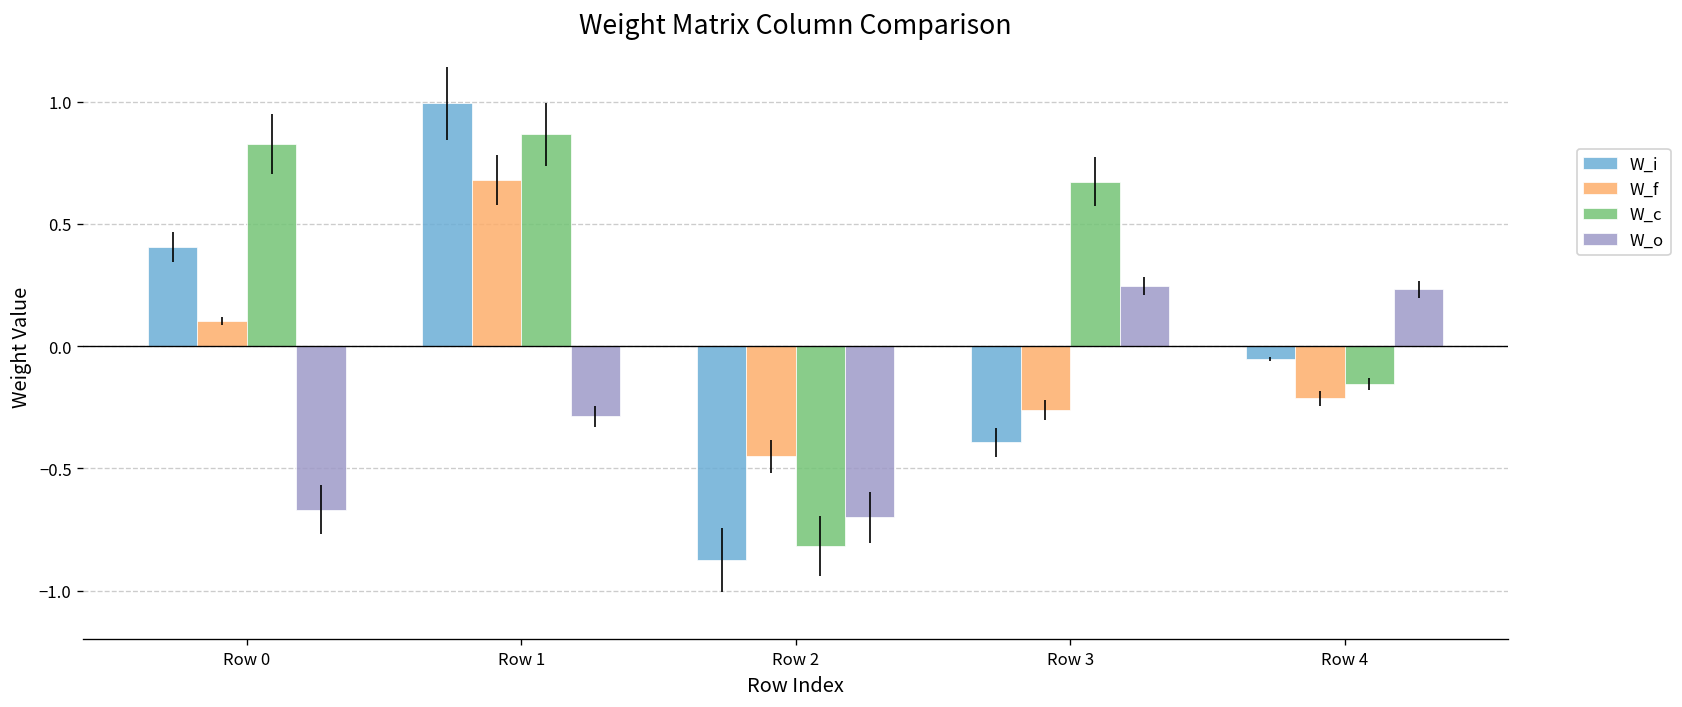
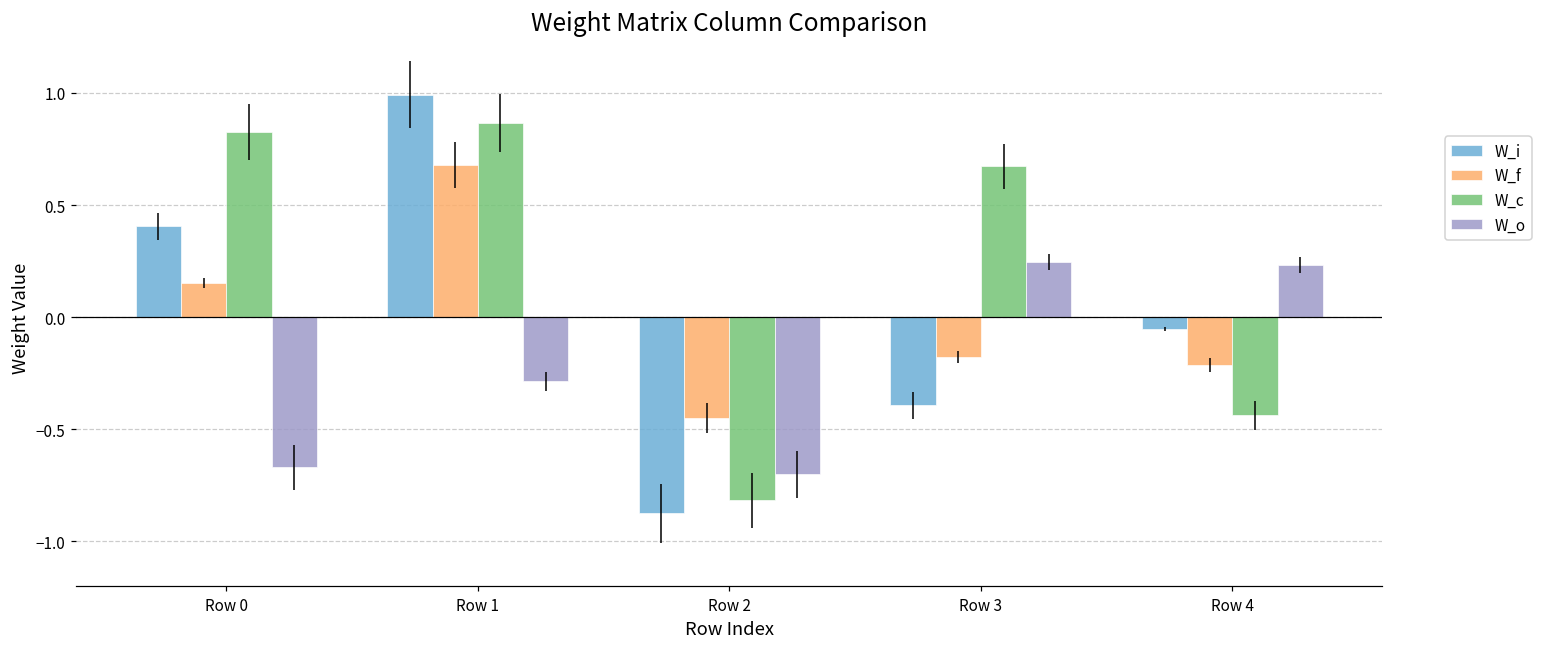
  {
    "W_f": {
-     "Row 0": 0.10,
+     "Row 0": 0.15,
      "Row 1": 0.68,
      "Row 2": -0.45,
-     "Row 3": -0.26,
+     "Row 3": -0.18,
      "Row 4": -0.21
    },
    "W_c": {
      "Row 0": 0.83,
      "Row 1": 0.87,
      "Row 2": -0.82,
      "Row 3": 0.67,
-     "Row 4": -0.15
+     "Row 4": -0.44
    }
  }
